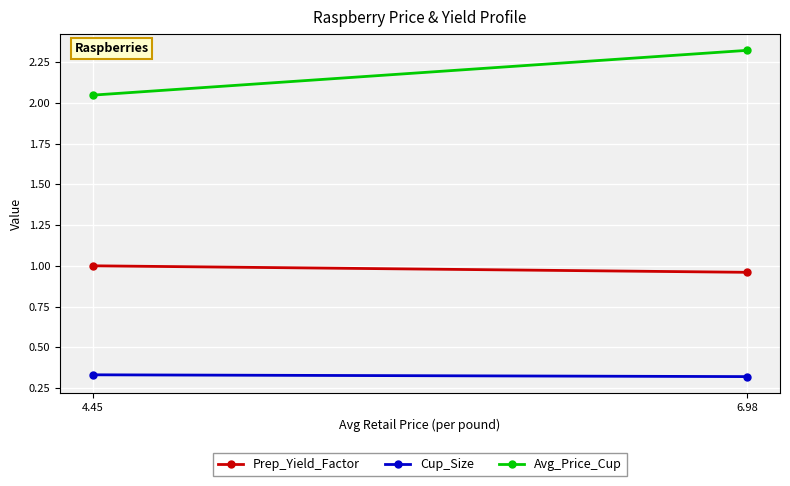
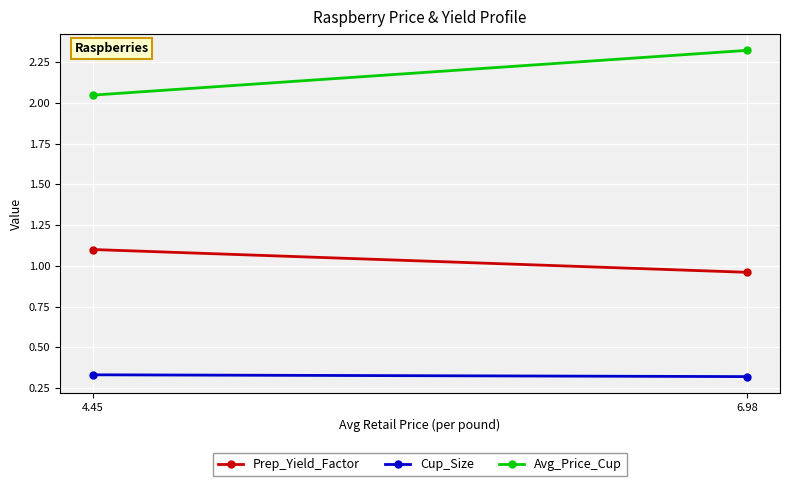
  {
    "Prep_Yield_Factor": {
-     "4.45": 1.0,
+     "4.45": 1.1,
      "6.98": 0.96
    },
    "Cup_Size": {
      "4.45": 0.33,
      "6.98": 0.32
    },
    "Avg_Price_Cup": {
      "4.45": 2.05,
      "6.98": 2.32
    }
  }
